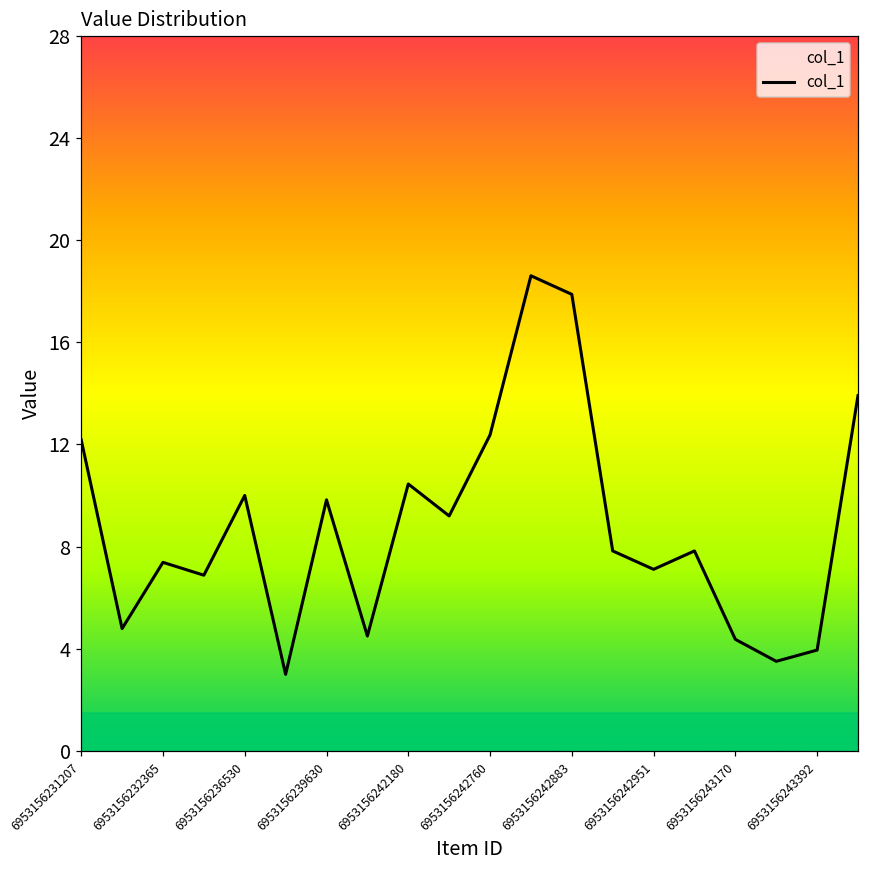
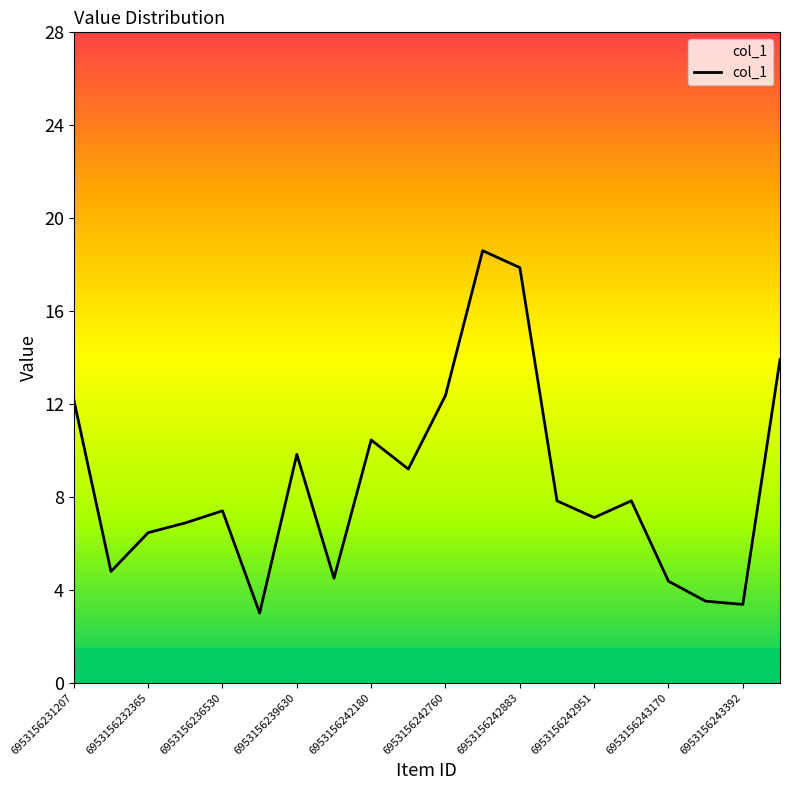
  {
    "6953156231207": 12.2,
-   "6953156232365": 7.4,
-   "6953156236530": 10.0,
+   "6953156232365": 6.5,
+   "6953156236530": 7.4,
    "6953156239630": 9.8,
    "6953156242180": 10.5,
    "6953156242760": 12.4,
    "6953156242883": 17.9,
    "6953156242951": 7.1,
    "6953156243170": 4.4,
-   "6953156243392": 4.0
+   "6953156243392": 3.4
  }
